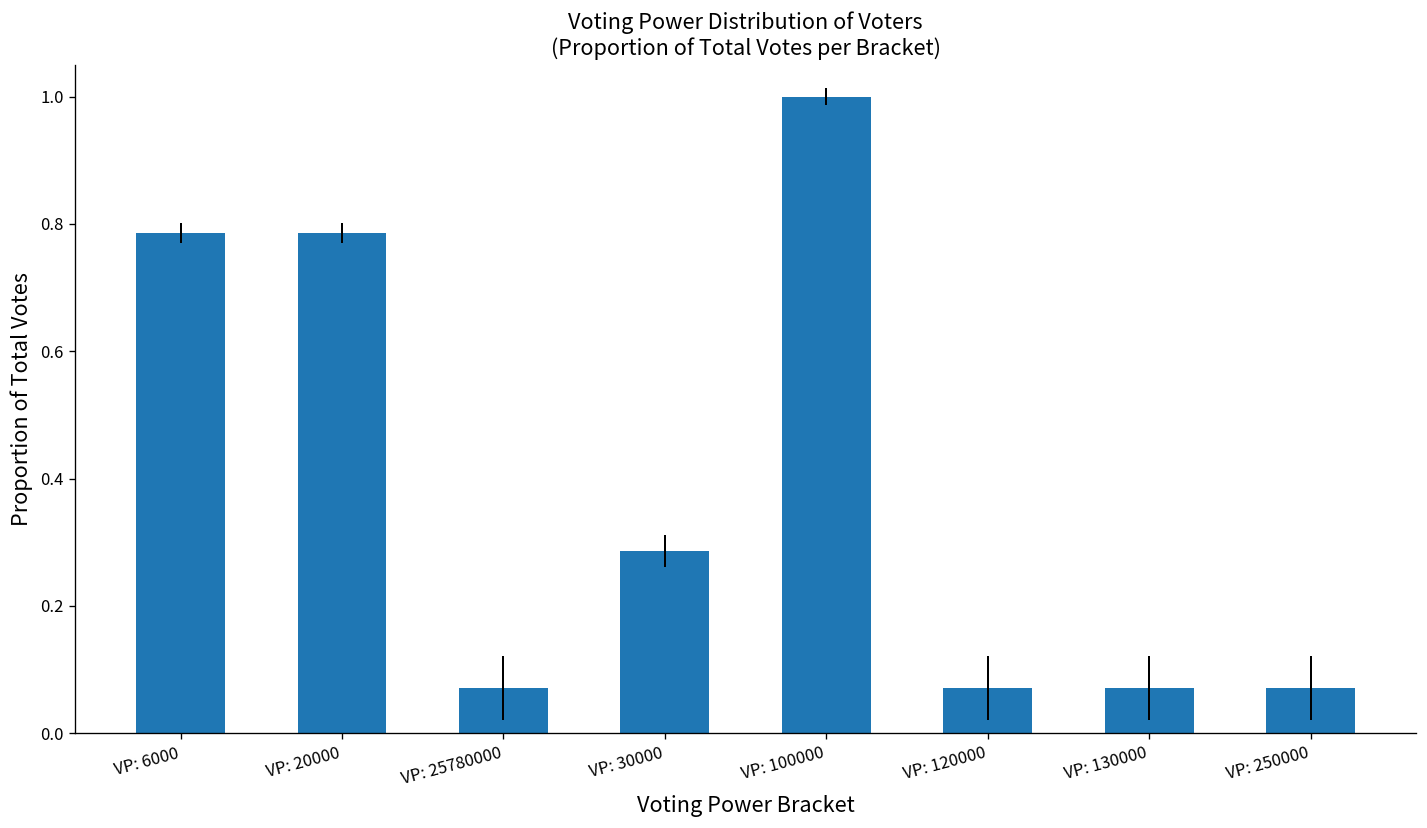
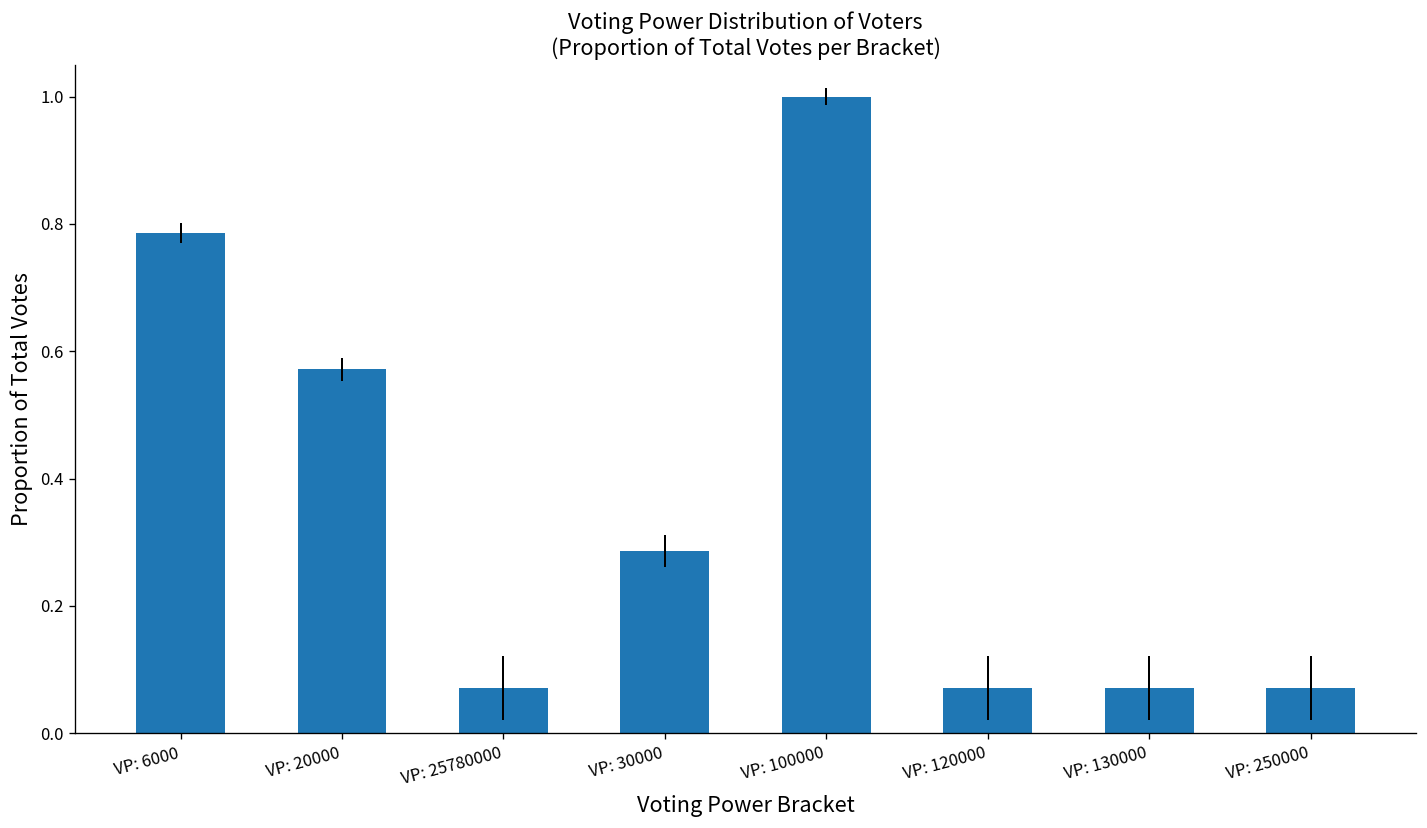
  {
    "VP: 6000": 0.79,
-   "VP: 20000": 0.79,
+   "VP: 20000": 0.57,
    "VP: 25780000": 0.07,
    "VP: 30000": 0.29,
    "VP: 100000": 1.00,
    "VP: 120000": 0.07,
    "VP: 130000": 0.07,
    "VP: 250000": 0.07
  }
